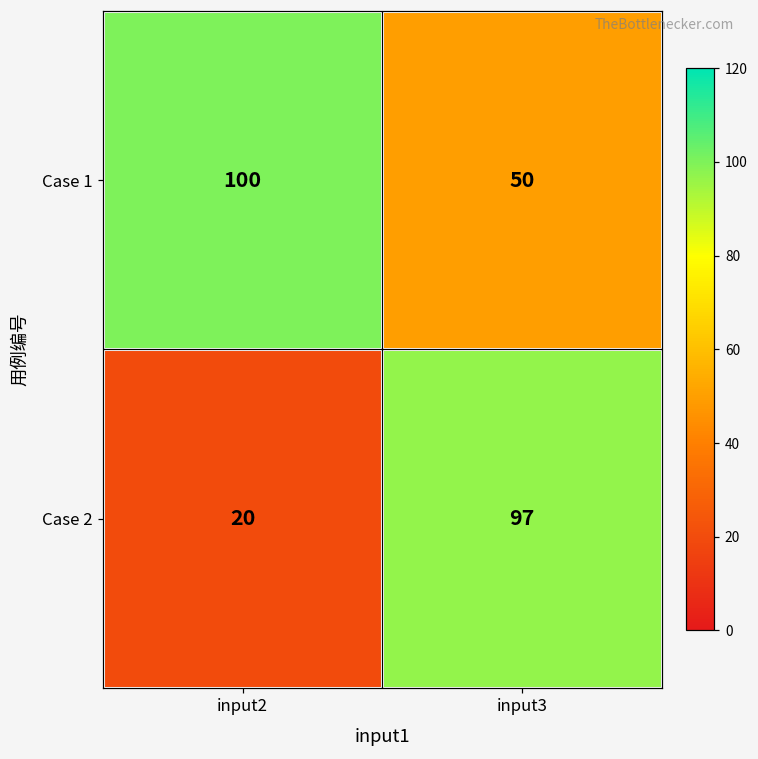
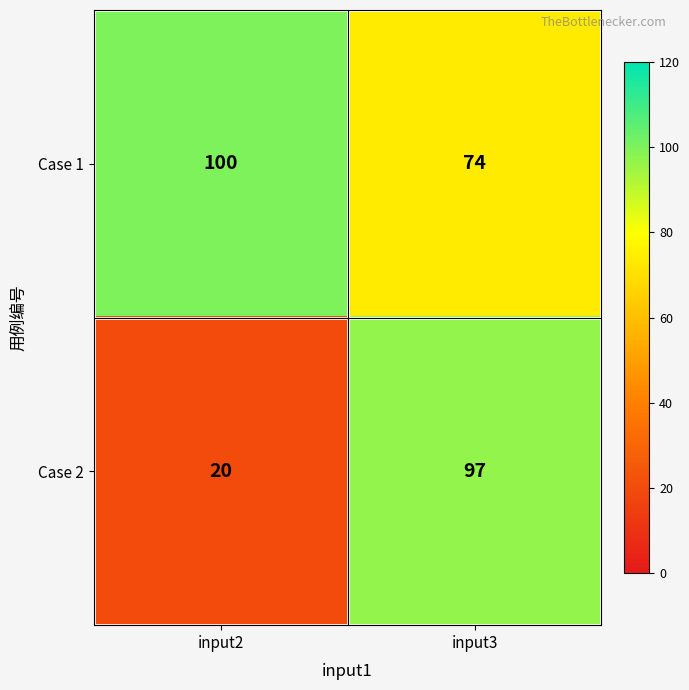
  {
    "Case 1": {
      "input2": 100,
-     "input3": 50
+     "input3": 74
    },
    "Case 2": {
      "input2": 20,
      "input3": 97
    }
  }
